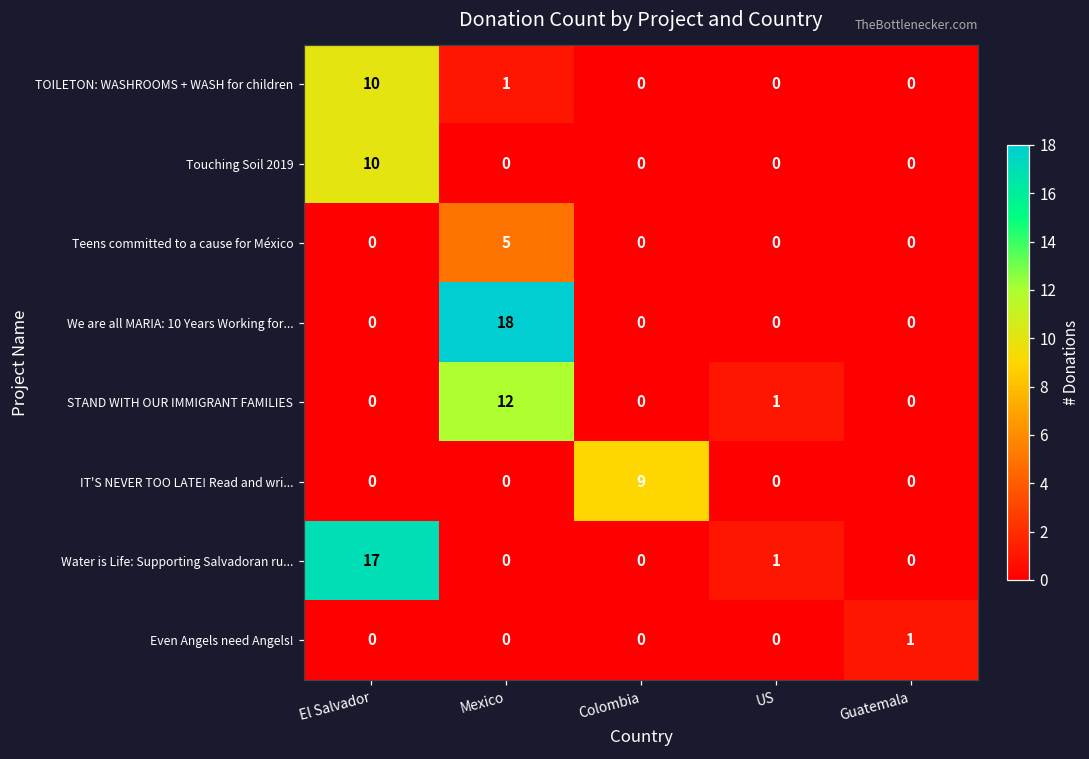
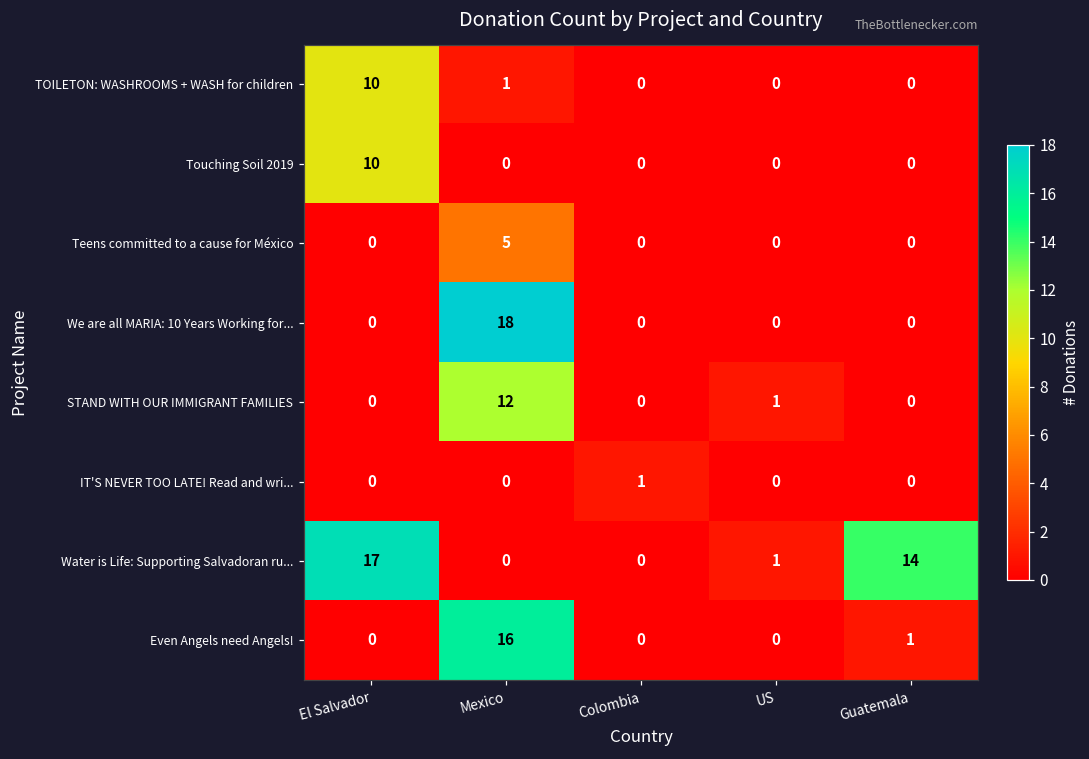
  {
    "TOILETON: WASHROOMS + WASH for children": {
      "El Salvador": 10,
      "Mexico": 1,
      "Colombia": 0,
      "US": 0,
      "Guatemala": 0
    },
    "Touching Soil 2019": {
      "El Salvador": 10,
      "Mexico": 0,
      "Colombia": 0,
      "US": 0,
      "Guatemala": 0
    },
    "Teens committed to a cause for México": {
      "El Salvador": 0,
      "Mexico": 5,
      "Colombia": 0,
      "US": 0,
      "Guatemala": 0
    },
    "We are all MARIA: 10 Years Working for...": {
      "El Salvador": 0,
      "Mexico": 18,
      "Colombia": 0,
      "US": 0,
      "Guatemala": 0
    },
    "STAND WITH OUR IMMIGRANT FAMILIES": {
      "El Salvador": 0,
      "Mexico": 12,
      "Colombia": 0,
      "US": 1,
      "Guatemala": 0
    },
    "IT'S NEVER TOO LATE! Read and wri...": {
      "El Salvador": 0,
      "Mexico": 0,
-     "Colombia": 9,
+     "Colombia": 1,
      "US": 0,
      "Guatemala": 0
    },
    "Water is Life: Supporting Salvadoran ru...": {
      "El Salvador": 17,
      "Mexico": 0,
      "Colombia": 0,
      "US": 1,
-     "Guatemala": 0
+     "Guatemala": 14
    },
    "Even Angels need Angels!": {
      "El Salvador": 0,
-     "Mexico": 0,
+     "Mexico": 16,
      "Colombia": 0,
      "US": 0,
      "Guatemala": 1
    }
  }
